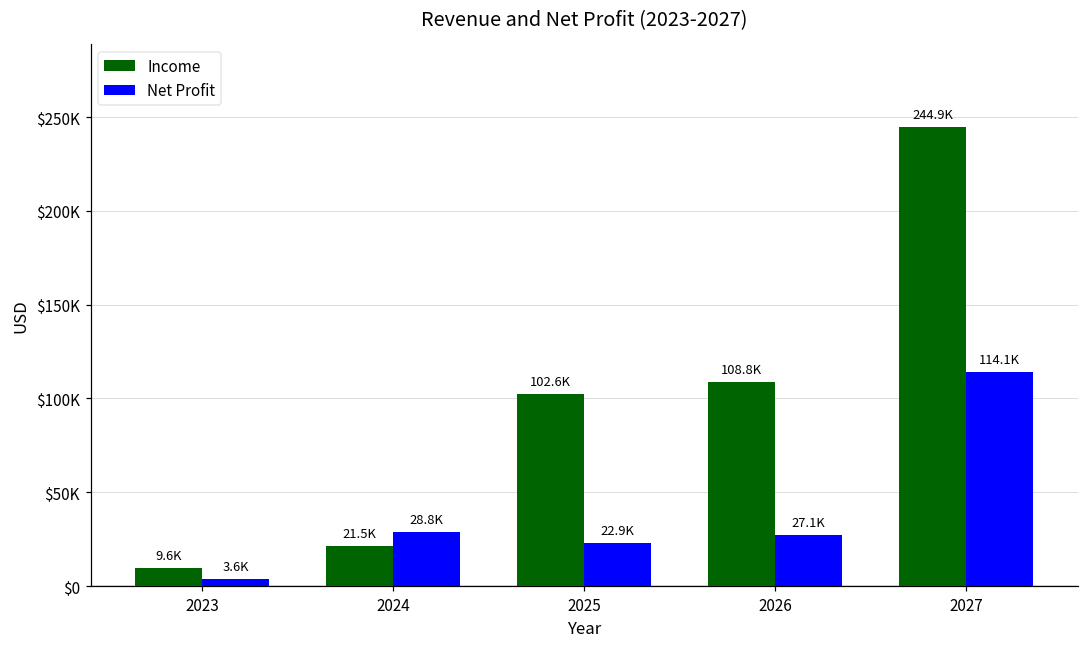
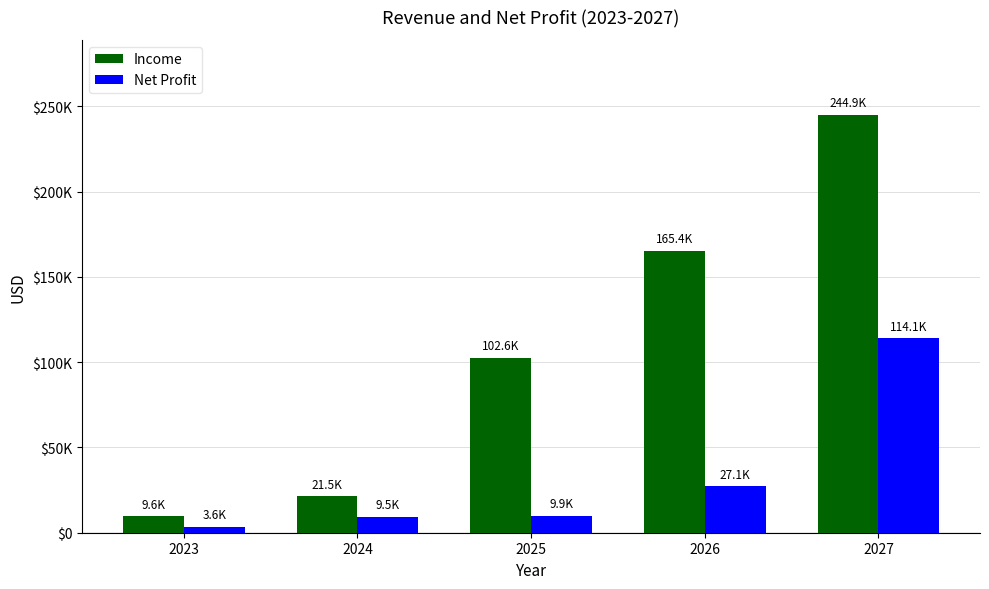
  {
    "Income": {
      "2023": "9.6K",
      "2024": "21.5K",
      "2025": "102.6K",
-     "2026": "108.8K",
+     "2026": "165.4K",
      "2027": "244.9K"
    },
    "Net Profit": {
      "2023": "3.6K",
-     "2024": "28.8K",
-     "2025": "22.9K",
+     "2024": "9.5K",
+     "2025": "9.9K",
      "2026": "27.1K",
      "2027": "114.1K"
    }
  }
